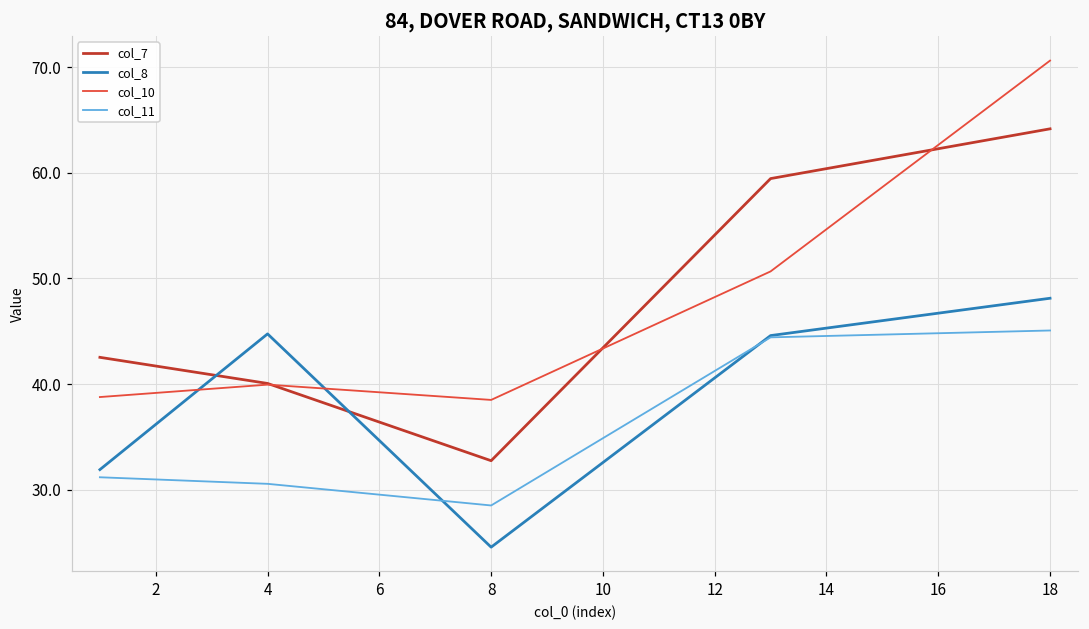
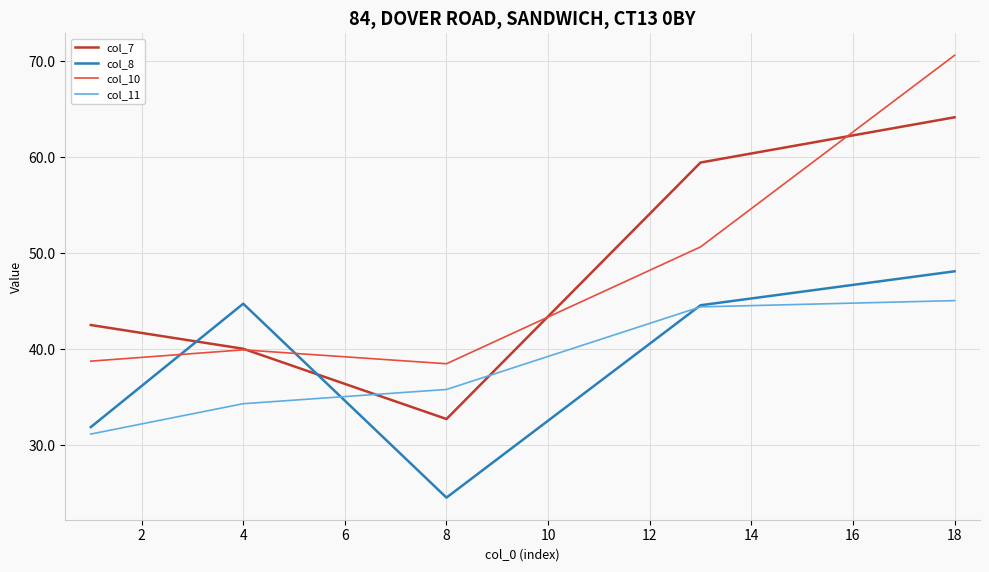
  {
    "col_8": {
      "4": 45,
      "8": 25,
      "18": 48
    },
    "col_11": {
-     "4": 31,
-     "8": 28,
+     "4": 34,
+     "8": 36,
      "18": 45
    }
  }
